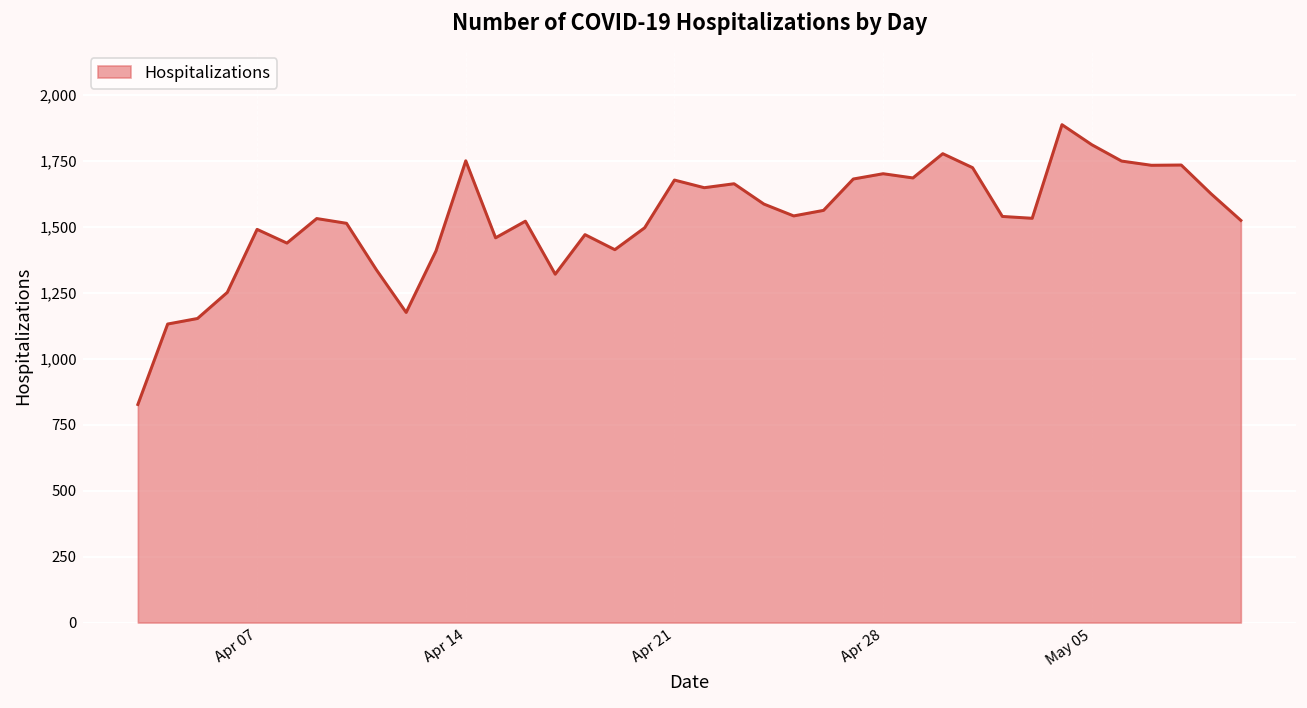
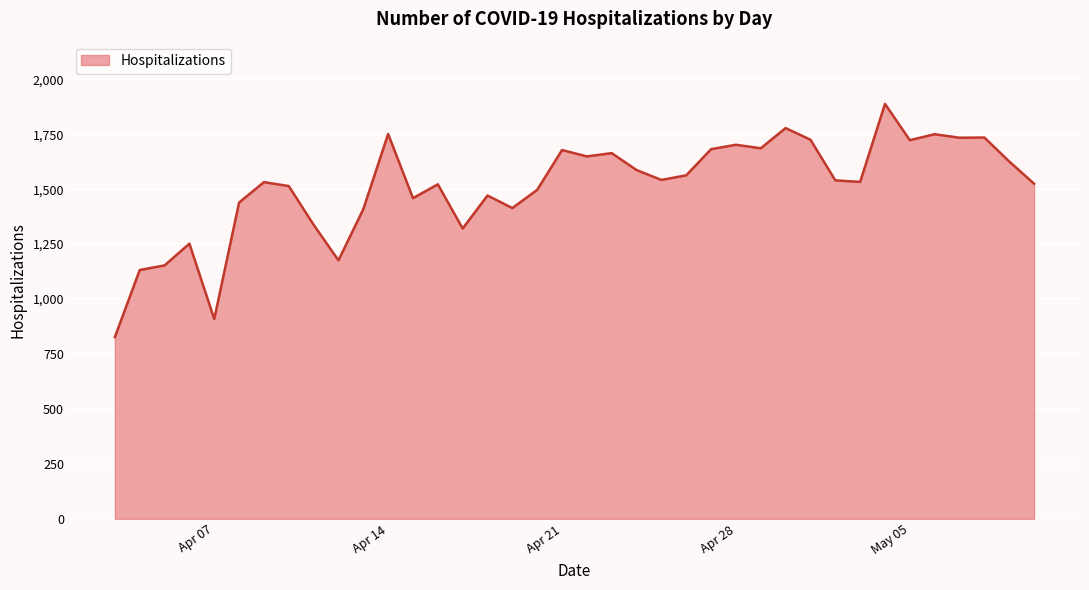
  {
-   "Apr 07": "1,490",
+   "Apr 07": "910",
    "Apr 14": "1,750",
    "Apr 21": "1,680",
    "Apr 28": "1,700",
-   "May 05": "1,810"
+   "May 05": "1,720"
  }
